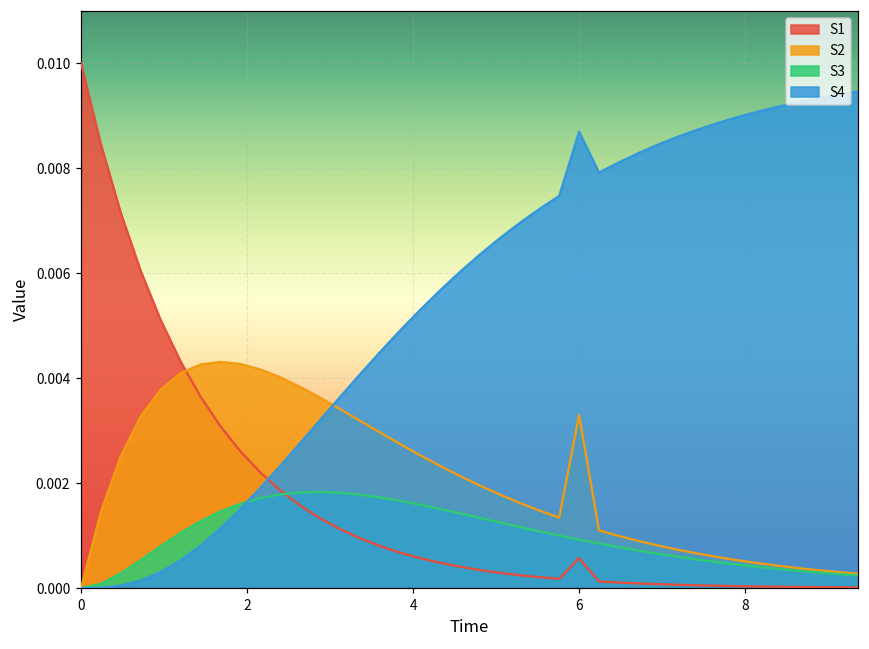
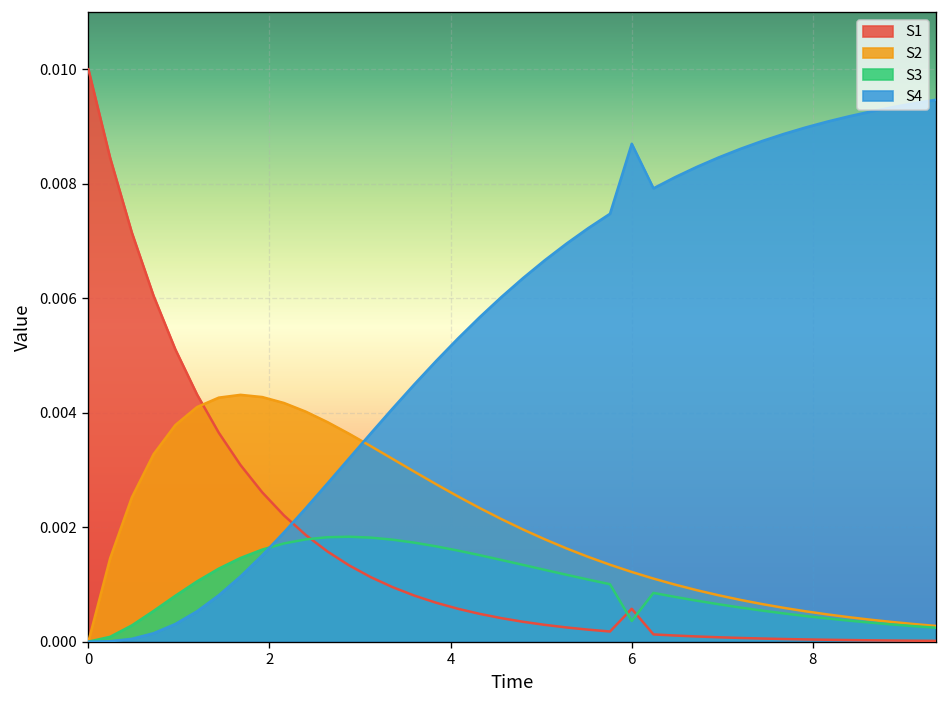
  {
    "S1": {
      "0": 0.0100,
      "6": 0.0006
    },
    "S2": {
-     "6": 0.0033
+     "6": 0.0012
    },
    "S3": {
-     "6": 0.0009
+     "6": 0.0004
    },
    "S4": {
      "6": 0.0087
    }
  }
